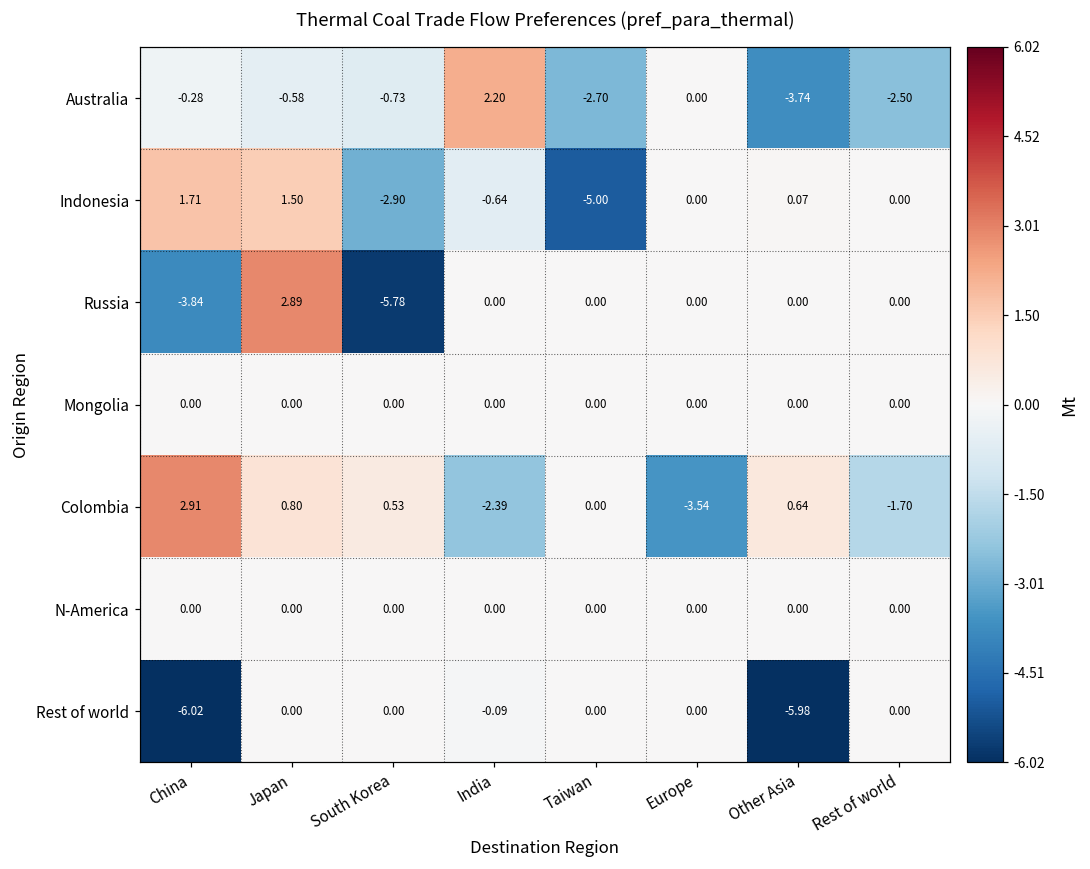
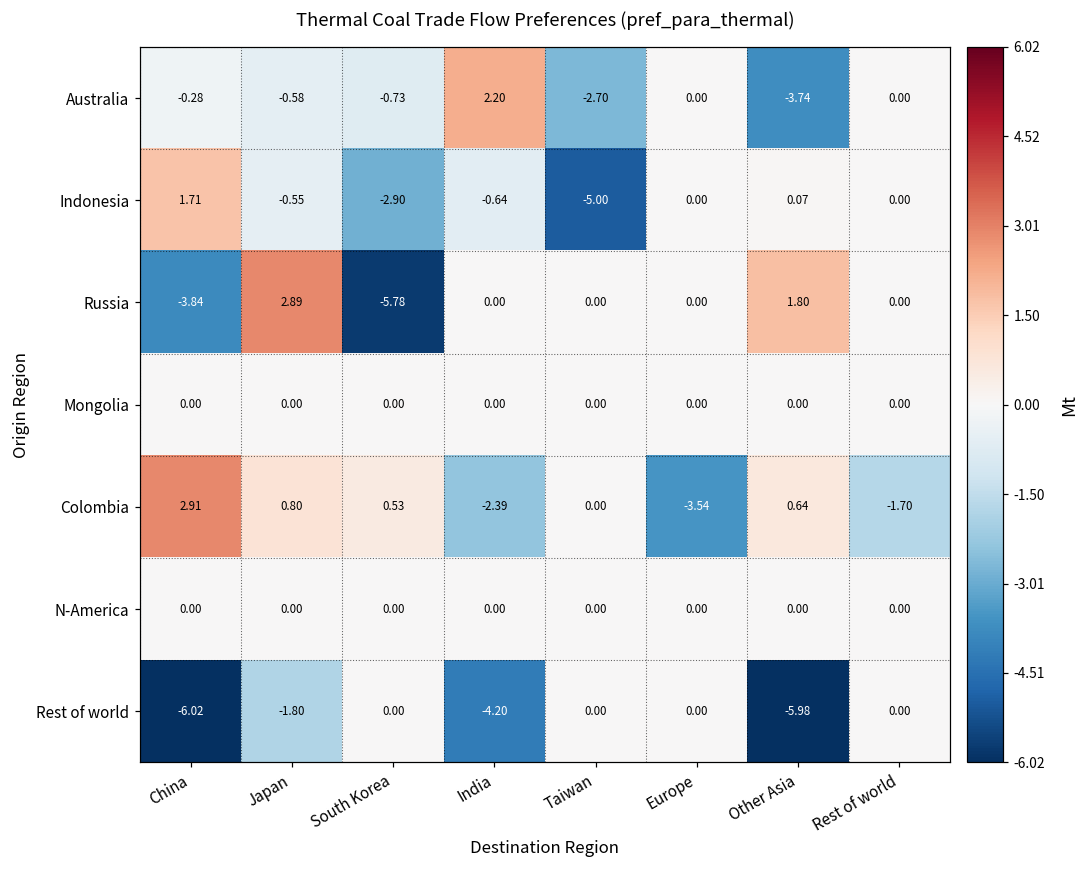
  {
    "Australia": {
      "China": -0.28,
      "Japan": -0.58,
      "South Korea": -0.73,
      "India": 2.20,
      "Taiwan": -2.70,
      "Europe": 0.00,
      "Other Asia": -3.74,
-     "Rest of world": -2.50
+     "Rest of world": 0.00
    },
    "Indonesia": {
      "China": 1.71,
-     "Japan": 1.50,
+     "Japan": -0.55,
      "South Korea": -2.90,
      "India": -0.64,
      "Taiwan": -5.00,
      "Europe": 0.00,
      "Other Asia": 0.07,
      "Rest of world": 0.00
    },
    "Russia": {
      "China": -3.84,
      "Japan": 2.89,
      "South Korea": -5.78,
      "India": 0.00,
      "Taiwan": 0.00,
      "Europe": 0.00,
-     "Other Asia": 0.00,
+     "Other Asia": 1.80,
      "Rest of world": 0.00
    },
    "Mongolia": {
      "China": 0.00,
      "Japan": 0.00,
      "South Korea": 0.00,
      "India": 0.00,
      "Taiwan": 0.00,
      "Europe": 0.00,
      "Other Asia": 0.00,
      "Rest of world": 0.00
    },
    "Colombia": {
      "China": 2.91,
      "Japan": 0.80,
      "South Korea": 0.53,
      "India": -2.39,
      "Taiwan": 0.00,
      "Europe": -3.54,
      "Other Asia": 0.64,
      "Rest of world": -1.70
    },
    "N-America": {
      "China": 0.00,
      "Japan": 0.00,
      "South Korea": 0.00,
      "India": 0.00,
      "Taiwan": 0.00,
      "Europe": 0.00,
      "Other Asia": 0.00,
      "Rest of world": 0.00
    },
    "Rest of world": {
      "China": -6.02,
-     "Japan": 0.00,
+     "Japan": -1.80,
      "South Korea": 0.00,
-     "India": -0.09,
+     "India": -4.20,
      "Taiwan": 0.00,
      "Europe": 0.00,
      "Other Asia": -5.98,
      "Rest of world": 0.00
    }
  }
